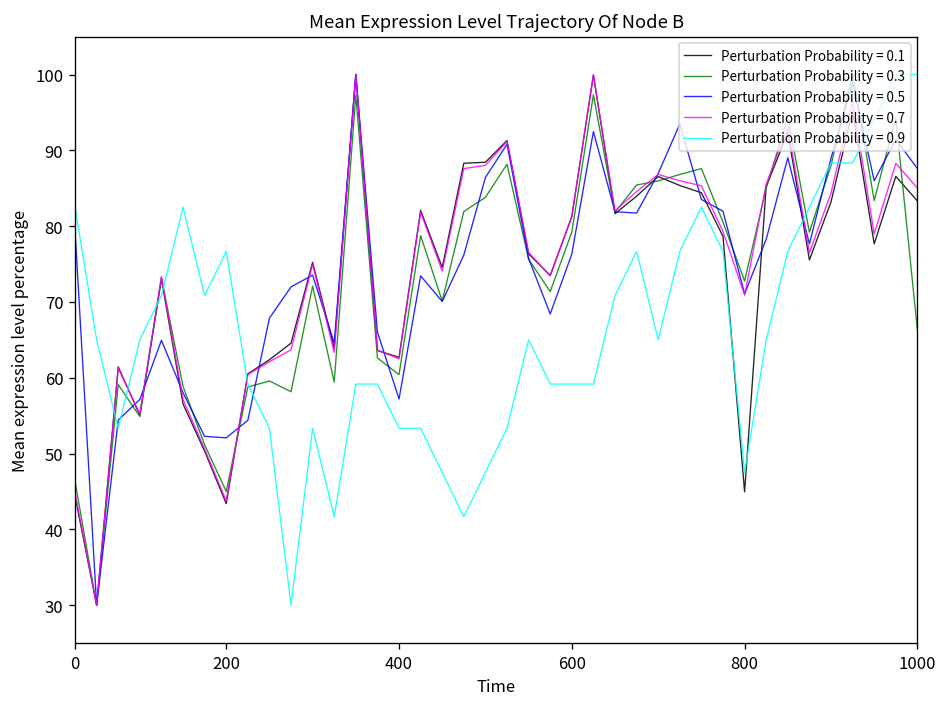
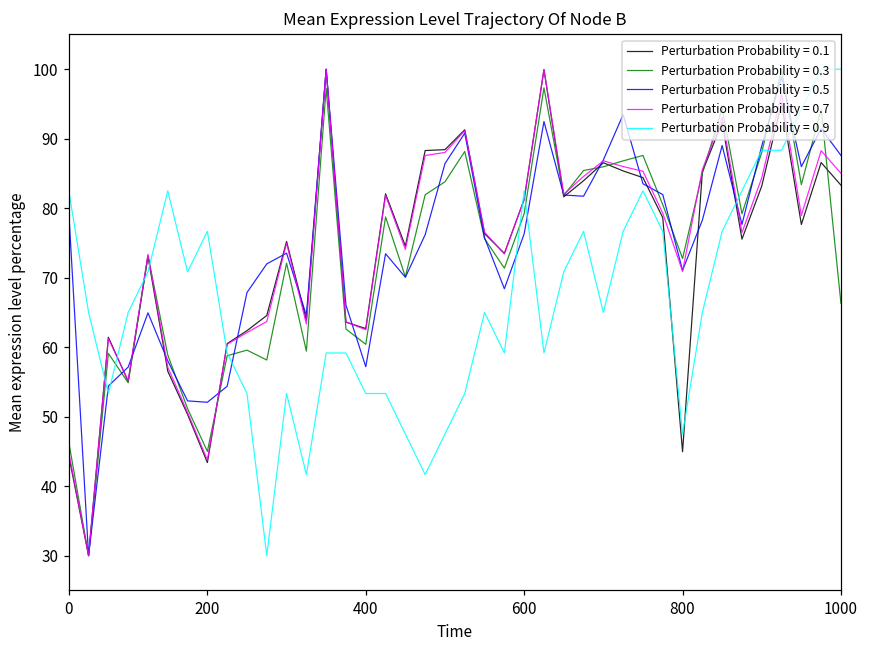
  {
    "Perturbation Probability = 0.1": {
      "0": 44,
      "800": 45,
      "1000": 83
    },
    "Perturbation Probability = 0.3": {
      "0": 46,
      "200": 45,
      "400": 60,
      "600": 79,
      "800": 73,
      "1000": 66
    },
    "Perturbation Probability = 0.5": {
      "0": 79,
      "200": 52,
      "400": 57,
      "600": 76,
      "1000": 88
    },
    "Perturbation Probability = 0.7": {
      "0": 45,
      "1000": 85
    },
    "Perturbation Probability = 0.9": {
      "0": 82,
      "200": 77,
      "400": 53,
-     "600": 59,
+     "600": 82,
      "800": 47,
      "1000": 100
    }
  }
